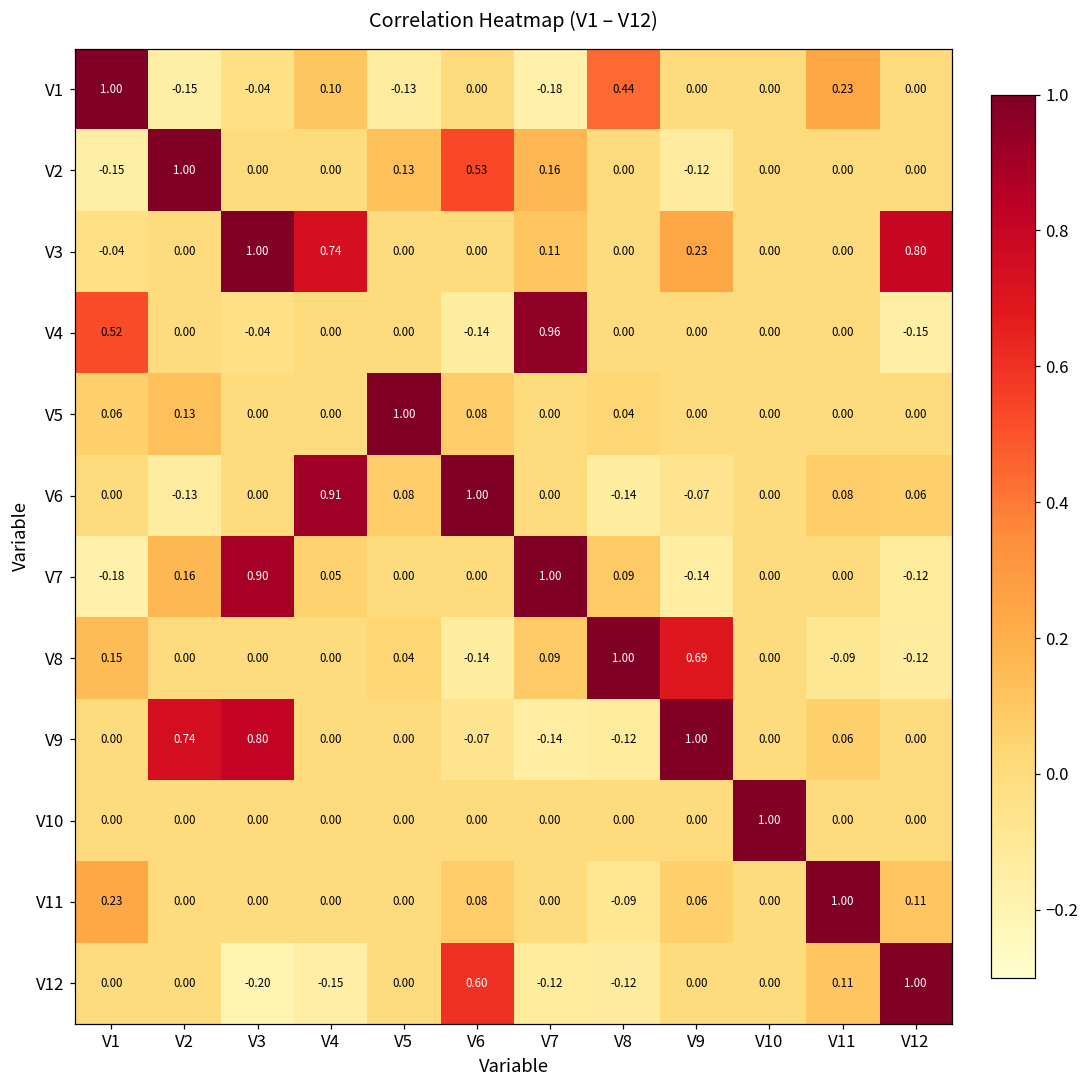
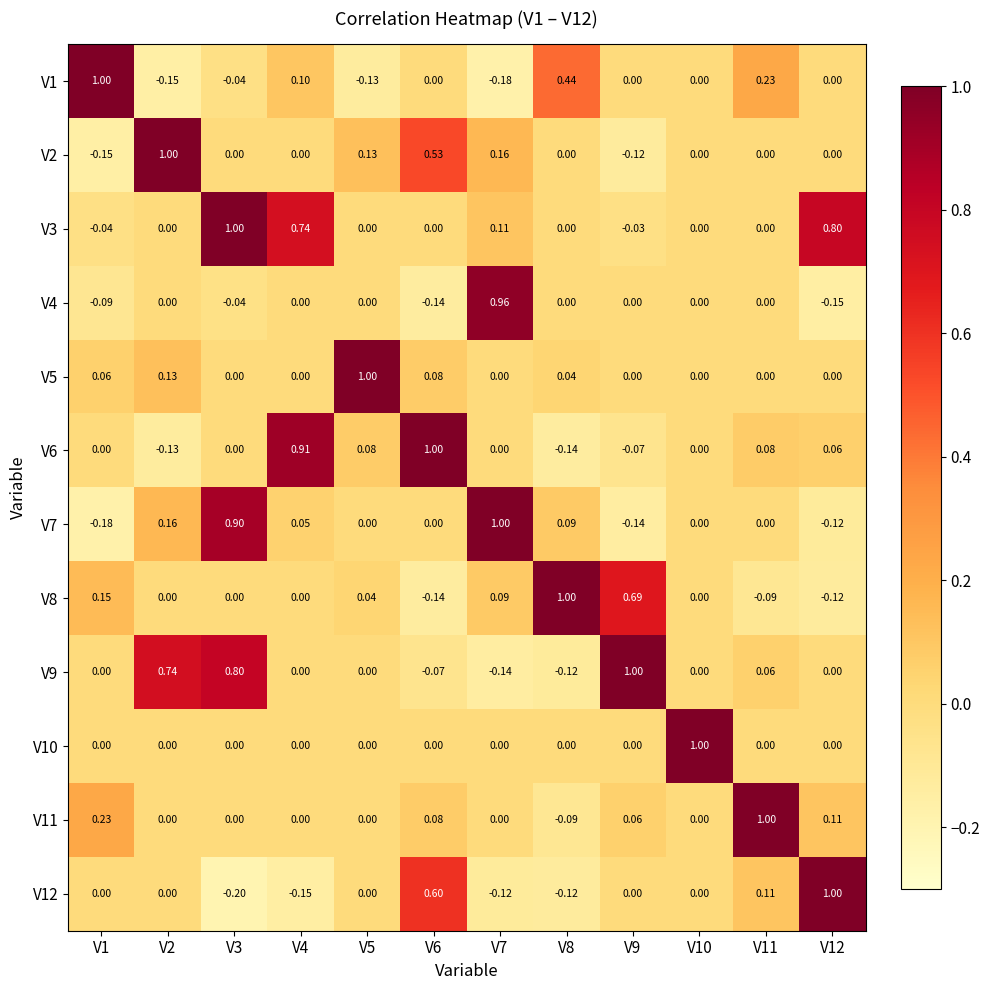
  {
    "V1": {
      "V1": 1.00,
      "V2": -0.15,
      "V3": -0.04,
      "V4": 0.10,
      "V5": -0.13,
      "V6": 0.00,
      "V7": -0.18,
      "V8": 0.44,
      "V9": 0.00,
      "V10": 0.00,
      "V11": 0.23,
      "V12": 0.00
    },
    "V2": {
      "V1": -0.15,
      "V2": 1.00,
      "V3": 0.00,
      "V4": 0.00,
      "V5": 0.13,
      "V6": 0.53,
      "V7": 0.16,
      "V8": 0.00,
      "V9": -0.12,
      "V10": 0.00,
      "V11": 0.00,
      "V12": 0.00
    },
    "V3": {
      "V1": -0.04,
      "V2": 0.00,
      "V3": 1.00,
      "V4": 0.74,
      "V5": 0.00,
      "V6": 0.00,
      "V7": 0.11,
      "V8": 0.00,
-     "V9": 0.23,
+     "V9": -0.03,
      "V10": 0.00,
      "V11": 0.00,
      "V12": 0.80
    },
    "V4": {
-     "V1": 0.52,
+     "V1": -0.09,
      "V2": 0.00,
      "V3": -0.04,
      "V4": 0.00,
      "V5": 0.00,
      "V6": -0.14,
      "V7": 0.96,
      "V8": 0.00,
      "V9": 0.00,
      "V10": 0.00,
      "V11": 0.00,
      "V12": -0.15
    },
    "V5": {
      "V1": 0.06,
      "V2": 0.13,
      "V3": 0.00,
      "V4": 0.00,
      "V5": 1.00,
      "V6": 0.08,
      "V7": 0.00,
      "V8": 0.04,
      "V9": 0.00,
      "V10": 0.00,
      "V11": 0.00,
      "V12": 0.00
    },
    "V6": {
      "V1": 0.00,
      "V2": -0.13,
      "V3": 0.00,
      "V4": 0.91,
      "V5": 0.08,
      "V6": 1.00,
      "V7": 0.00,
      "V8": -0.14,
      "V9": -0.07,
      "V10": 0.00,
      "V11": 0.08,
      "V12": 0.06
    },
    "V7": {
      "V1": -0.18,
      "V2": 0.16,
      "V3": 0.90,
      "V4": 0.05,
      "V5": 0.00,
      "V6": 0.00,
      "V7": 1.00,
      "V8": 0.09,
      "V9": -0.14,
      "V10": 0.00,
      "V11": 0.00,
      "V12": -0.12
    },
    "V8": {
      "V1": 0.15,
      "V2": 0.00,
      "V3": 0.00,
      "V4": 0.00,
      "V5": 0.04,
      "V6": -0.14,
      "V7": 0.09,
      "V8": 1.00,
      "V9": 0.69,
      "V10": 0.00,
      "V11": -0.09,
      "V12": -0.12
    },
    "V9": {
      "V1": 0.00,
      "V2": 0.74,
      "V3": 0.80,
      "V4": 0.00,
      "V5": 0.00,
      "V6": -0.07,
      "V7": -0.14,
      "V8": -0.12,
      "V9": 1.00,
      "V10": 0.00,
      "V11": 0.06,
      "V12": 0.00
    },
    "V10": {
      "V1": 0.00,
      "V2": 0.00,
      "V3": 0.00,
      "V4": 0.00,
      "V5": 0.00,
      "V6": 0.00,
      "V7": 0.00,
      "V8": 0.00,
      "V9": 0.00,
      "V10": 1.00,
      "V11": 0.00,
      "V12": 0.00
    },
    "V11": {
      "V1": 0.23,
      "V2": 0.00,
      "V3": 0.00,
      "V4": 0.00,
      "V5": 0.00,
      "V6": 0.08,
      "V7": 0.00,
      "V8": -0.09,
      "V9": 0.06,
      "V10": 0.00,
      "V11": 1.00,
      "V12": 0.11
    },
    "V12": {
      "V1": 0.00,
      "V2": 0.00,
      "V3": -0.20,
      "V4": -0.15,
      "V5": 0.00,
      "V6": 0.60,
      "V7": -0.12,
      "V8": -0.12,
      "V9": 0.00,
      "V10": 0.00,
      "V11": 0.11,
      "V12": 1.00
    }
  }
